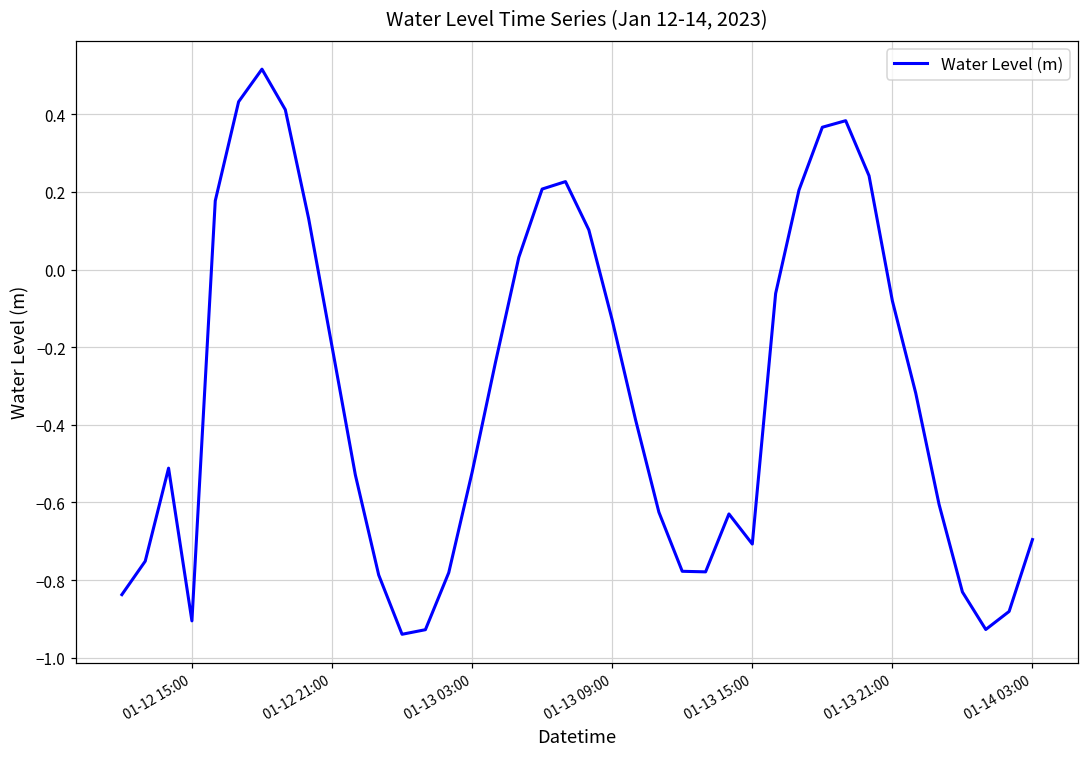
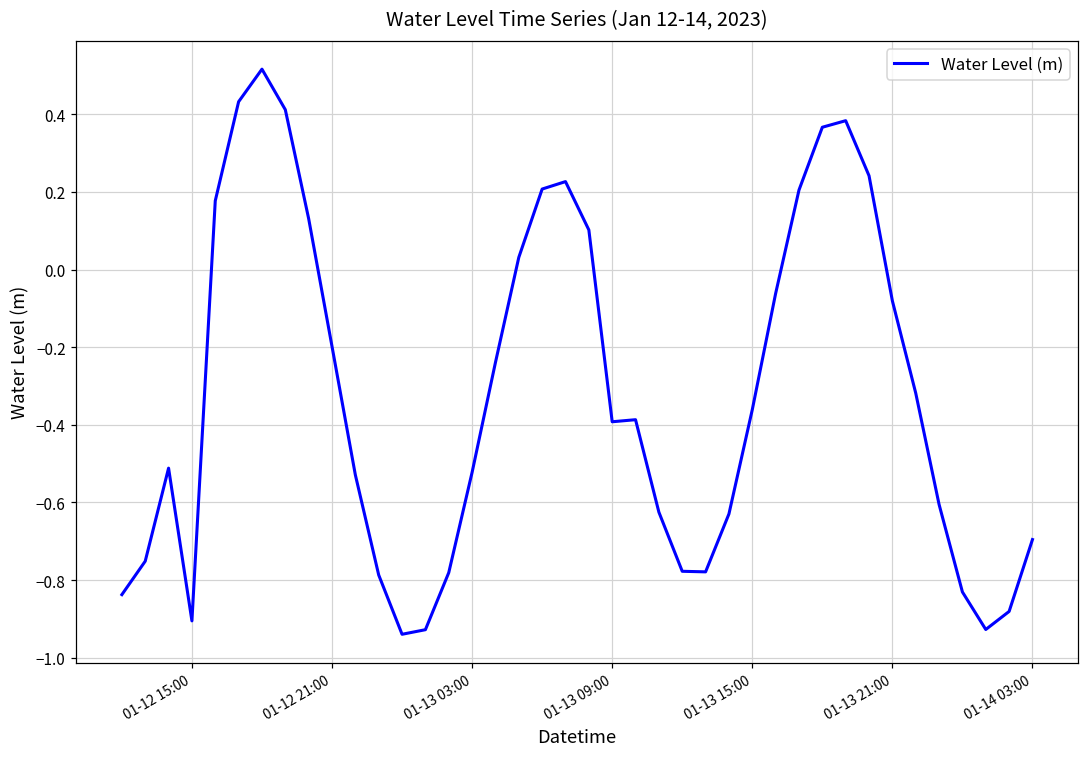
  {
    "01-12 15:00": -0.91,
    "01-12 21:00": -0.20,
    "01-13 03:00": -0.52,
-   "01-13 09:00": -0.13,
-   "01-13 15:00": -0.71,
+   "01-13 09:00": -0.39,
+   "01-13 15:00": -0.36,
    "01-13 21:00": -0.08,
    "01-14 03:00": -0.70
  }
